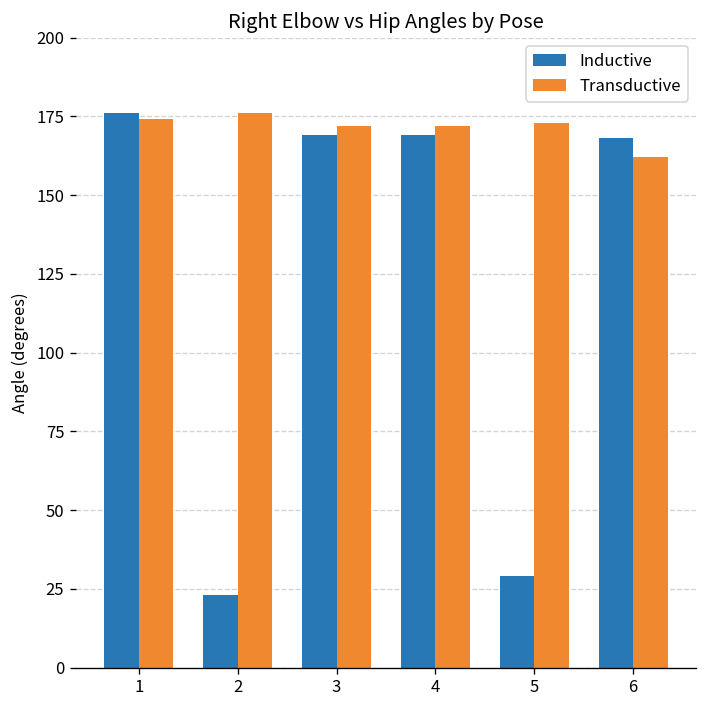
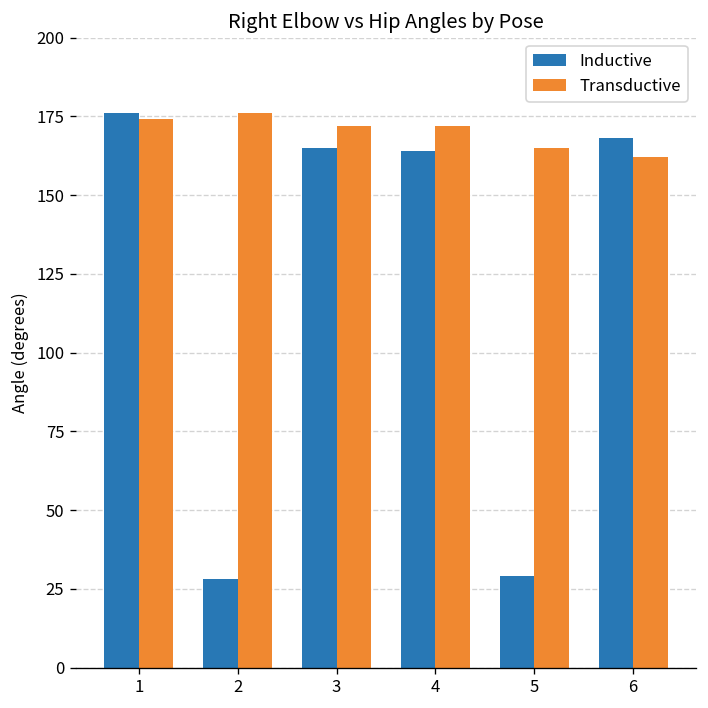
  {
    "Inductive": {
      "1": 176,
-     "2": 23,
-     "3": 169,
-     "4": 169,
+     "2": 28,
+     "3": 165,
+     "4": 164,
      "5": 29,
      "6": 168
    },
    "Transductive": {
      "1": 174,
      "2": 176,
      "3": 172,
      "4": 172,
-     "5": 173,
+     "5": 165,
      "6": 162
    }
  }
